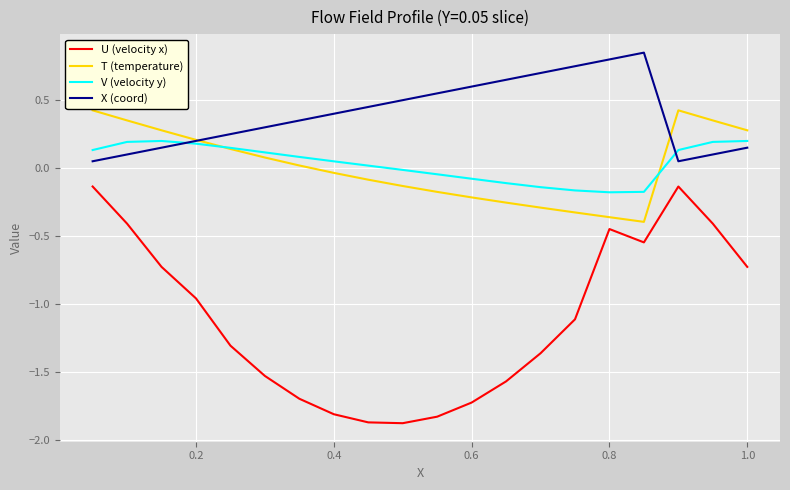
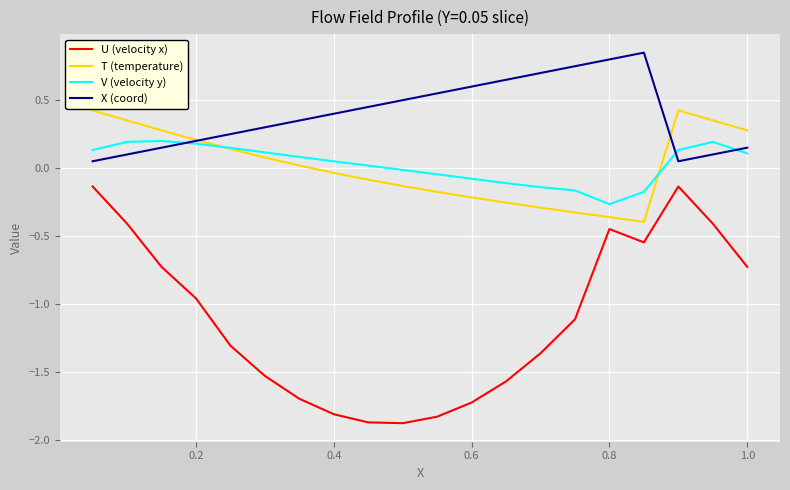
  {
    "U (velocity x)": {
      "0.2": -0.96,
      "0.4": -1.81,
      "0.6": -1.73,
      "0.8": -0.45,
      "1.0": -0.73
    },
    "T (temperature)": {
      "0.4": -0.04,
      "0.6": -0.22,
      "0.8": -0.36,
      "1.0": 0.28
    },
    "V (velocity y)": {
      "0.2": 0.18,
      "0.4": 0.05,
      "0.6": -0.08,
-     "0.8": -0.18,
-     "1.0": 0.20
+     "0.8": -0.27,
+     "1.0": 0.11
    },
    "X (coord)": {
      "0.4": 0.40,
      "0.6": 0.60,
      "0.8": 0.80,
      "1.0": 0.15
    }
  }
